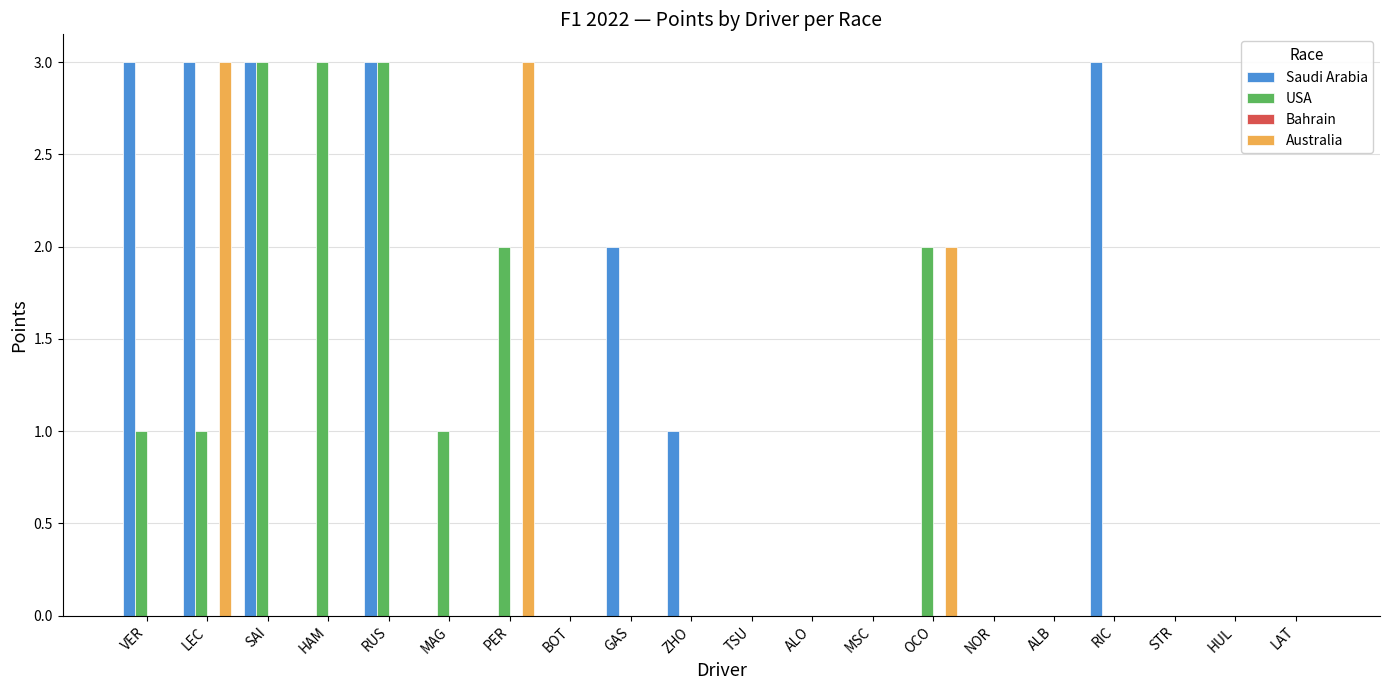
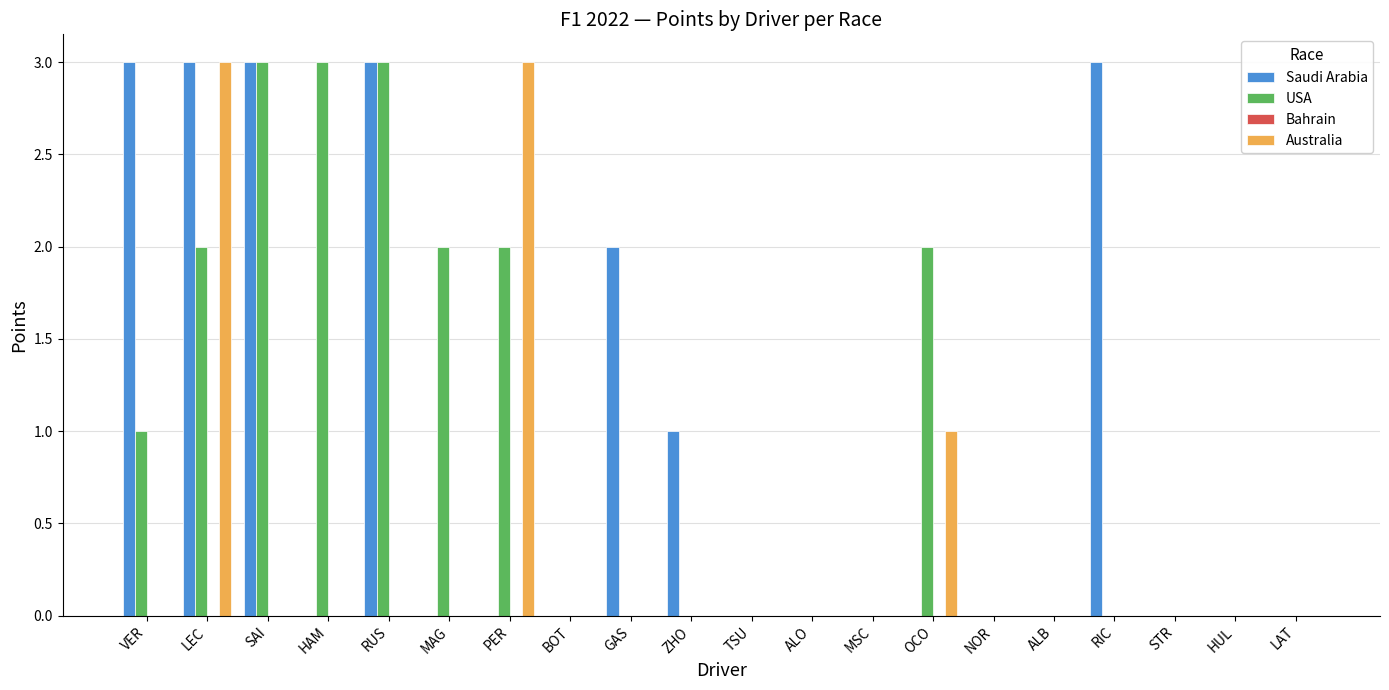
  {
    "Saudi Arabia": {
      "VER": 3,
      "LEC": 3,
      "SAI": 3,
      "HAM": 0,
      "RUS": 3,
      "MAG": 0,
      "PER": 0,
      "BOT": 0,
      "GAS": 2,
      "ZHO": 1,
      "TSU": 0,
      "ALO": 0,
      "MSC": 0,
      "OCO": 0,
      "NOR": 0,
      "ALB": 0,
      "RIC": 3,
      "STR": 0,
      "HUL": 0,
      "LAT": 0
    },
    "USA": {
      "VER": 1,
-     "LEC": 1,
+     "LEC": 2,
      "SAI": 3,
      "HAM": 3,
      "RUS": 3,
-     "MAG": 1,
+     "MAG": 2,
      "PER": 2,
      "BOT": 0,
      "GAS": 0,
      "ZHO": 0,
      "TSU": 0,
      "ALO": 0,
      "MSC": 0,
      "OCO": 2,
      "NOR": 0,
      "ALB": 0,
      "RIC": 0,
      "STR": 0,
      "HUL": 0,
      "LAT": 0
    },
    "Bahrain": {
      "VER": 0,
      "LEC": 0,
      "SAI": 0,
      "HAM": 0,
      "RUS": 0,
      "MAG": 0,
      "PER": 0,
      "BOT": 0,
      "GAS": 0,
      "ZHO": 0,
      "TSU": 0,
      "ALO": 0,
      "MSC": 0,
      "OCO": 0,
      "NOR": 0,
      "ALB": 0,
      "RIC": 0,
      "STR": 0,
      "HUL": 0,
      "LAT": 0
    },
    "Australia": {
      "VER": 0,
      "LEC": 3,
      "SAI": 0,
      "HAM": 0,
      "RUS": 0,
      "MAG": 0,
      "PER": 3,
      "BOT": 0,
      "GAS": 0,
      "ZHO": 0,
      "TSU": 0,
      "ALO": 0,
      "MSC": 0,
-     "OCO": 2,
+     "OCO": 1,
      "NOR": 0,
      "ALB": 0,
      "RIC": 0,
      "STR": 0,
      "HUL": 0,
      "LAT": 0
    }
  }
